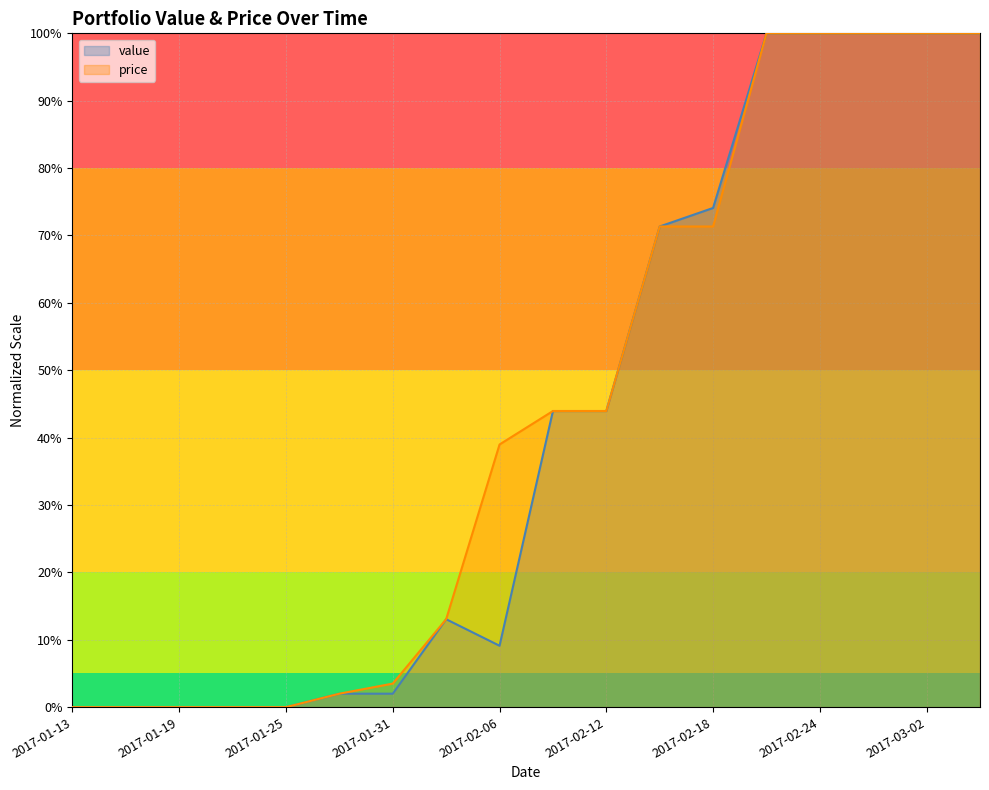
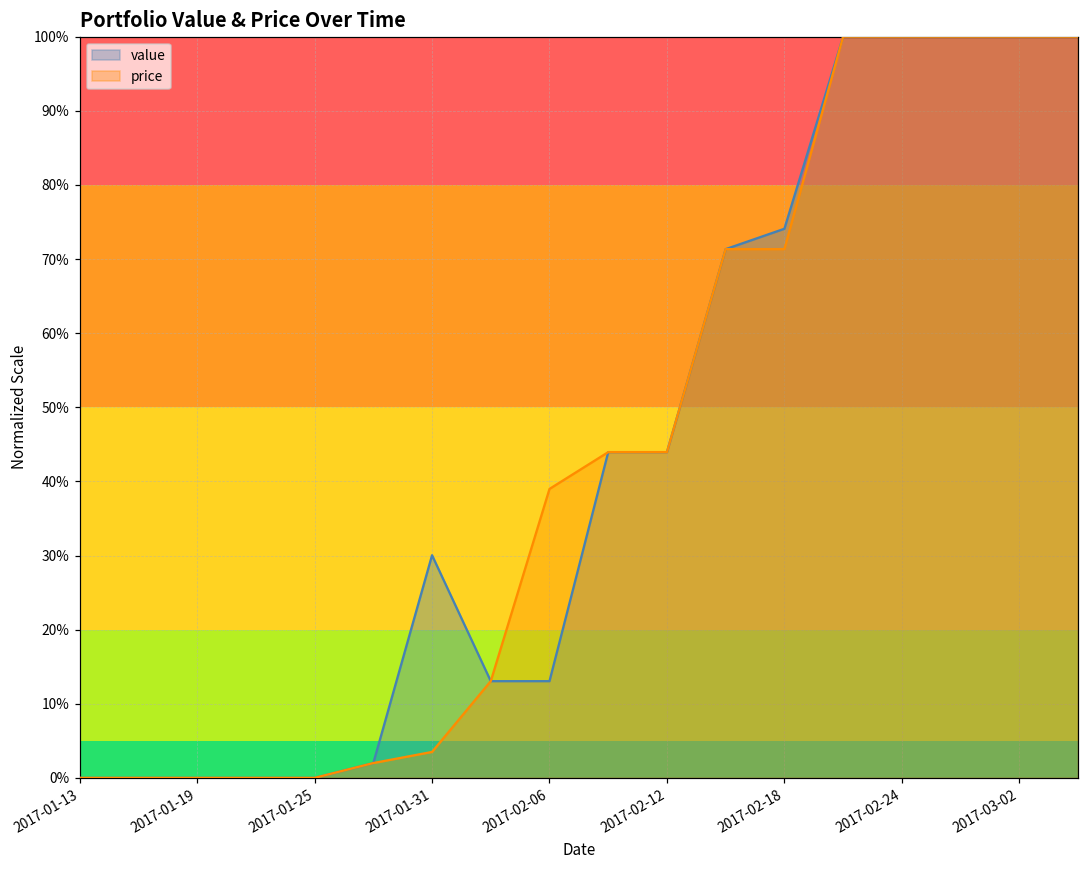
  {
    "value": {
-     "2017-01-31": "2%",
-     "2017-02-06": "9%",
+     "2017-01-31": "30%",
+     "2017-02-06": "13%",
      "2017-02-18": "74%"
    },
    "price": {
      "2017-01-31": "3%",
      "2017-02-06": "39%",
      "2017-02-18": "71%"
    }
  }
